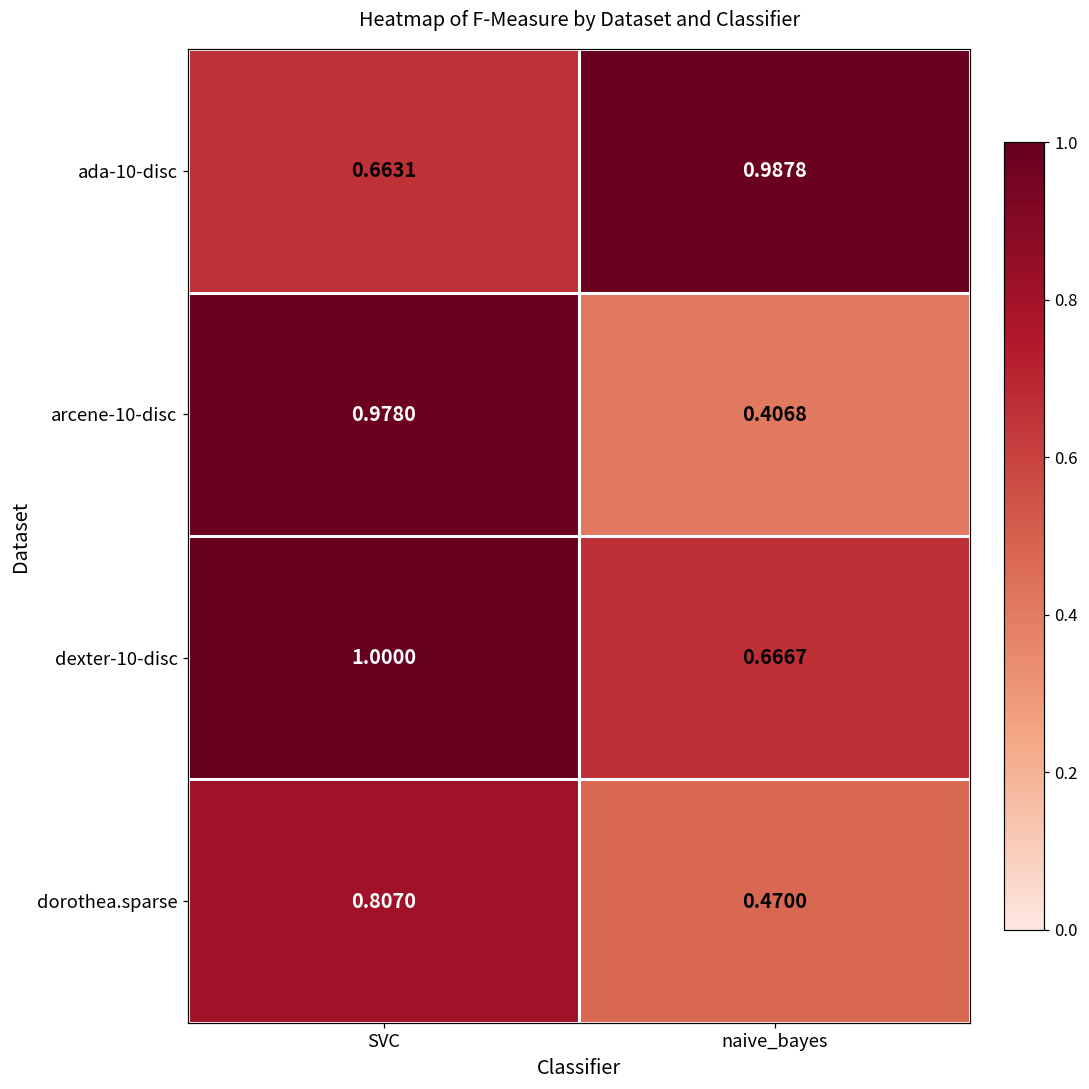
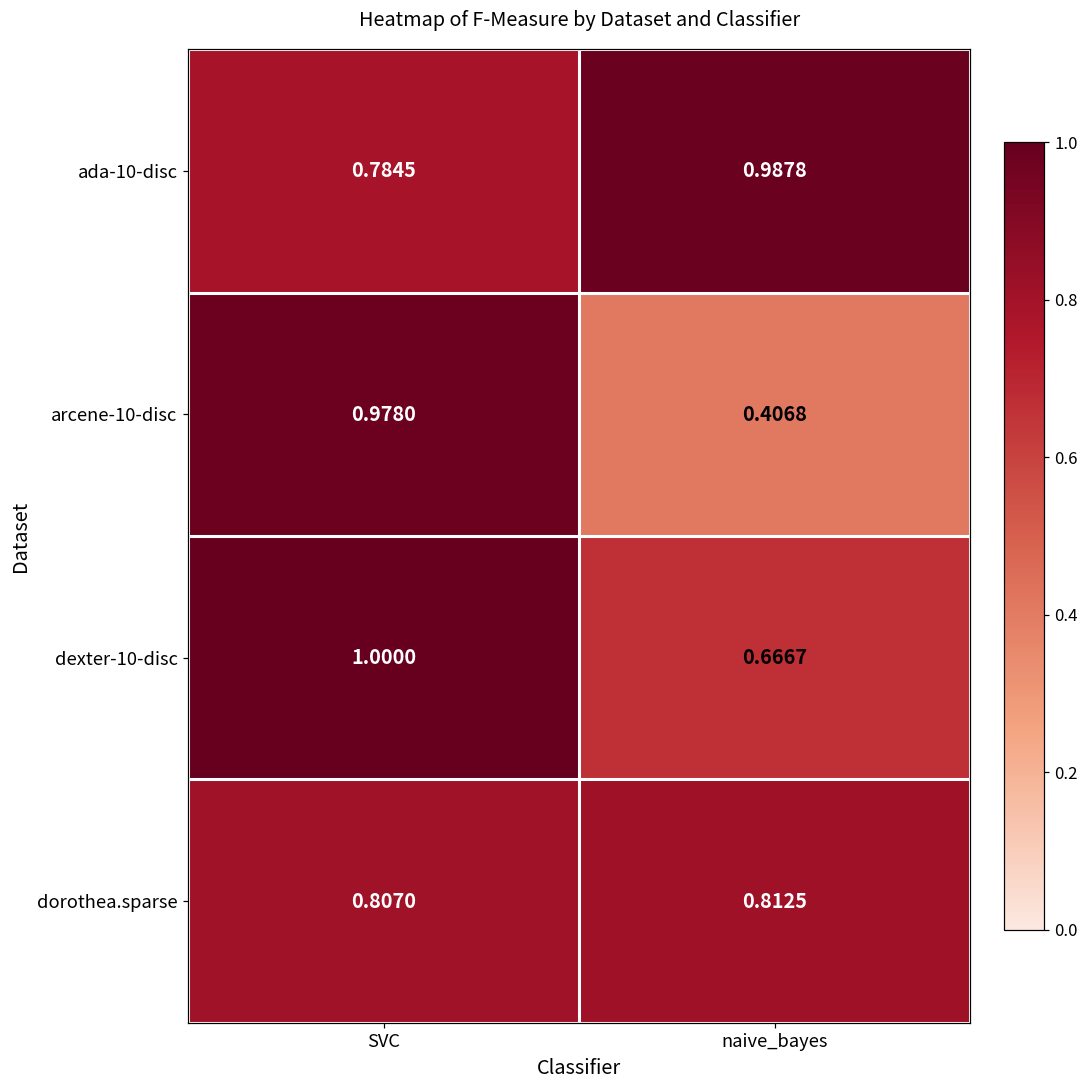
  {
    "ada-10-disc": {
-     "SVC": 0.6631,
+     "SVC": 0.7845,
      "naive_bayes": 0.9878
    },
    "arcene-10-disc": {
      "SVC": 0.9780,
      "naive_bayes": 0.4068
    },
    "dexter-10-disc": {
      "SVC": 1.0000,
      "naive_bayes": 0.6667
    },
    "dorothea.sparse": {
      "SVC": 0.8070,
-     "naive_bayes": 0.4700
+     "naive_bayes": 0.8125
    }
  }
